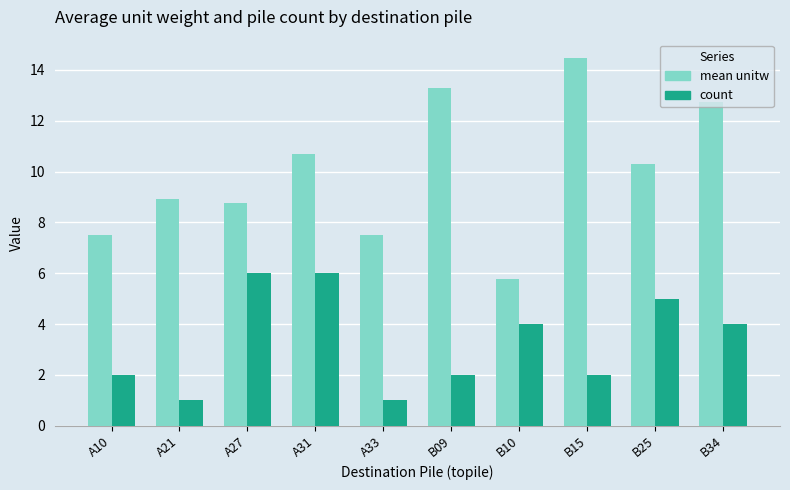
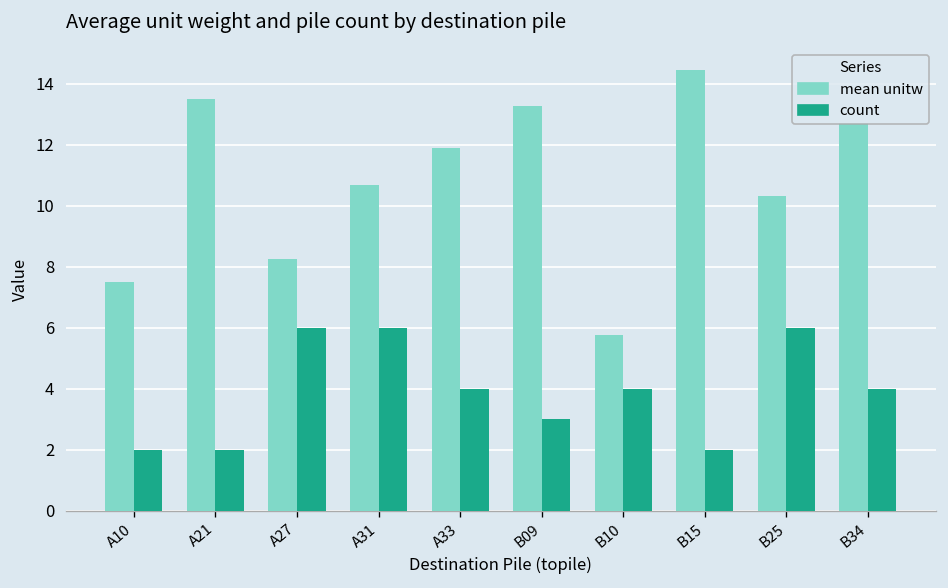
  {
    "mean unitw": {
      "A10": 7.5,
-     "A21": 8.9,
-     "A27": 8.8,
+     "A21": 13.5,
+     "A27": 8.3,
      "A31": 10.7,
-     "A33": 7.5,
+     "A33": 11.9,
      "B09": 13.3,
      "B10": 5.8,
      "B15": 14.5,
      "B25": 10.3
    },
    "count": {
      "A10": 2,
-     "A21": 1,
+     "A21": 2,
      "A27": 6,
      "A31": 6,
-     "A33": 1,
-     "B09": 2,
+     "A33": 4,
+     "B09": 3,
      "B10": 4,
      "B15": 2,
-     "B25": 5,
+     "B25": 6,
      "B34": 4
    }
  }
